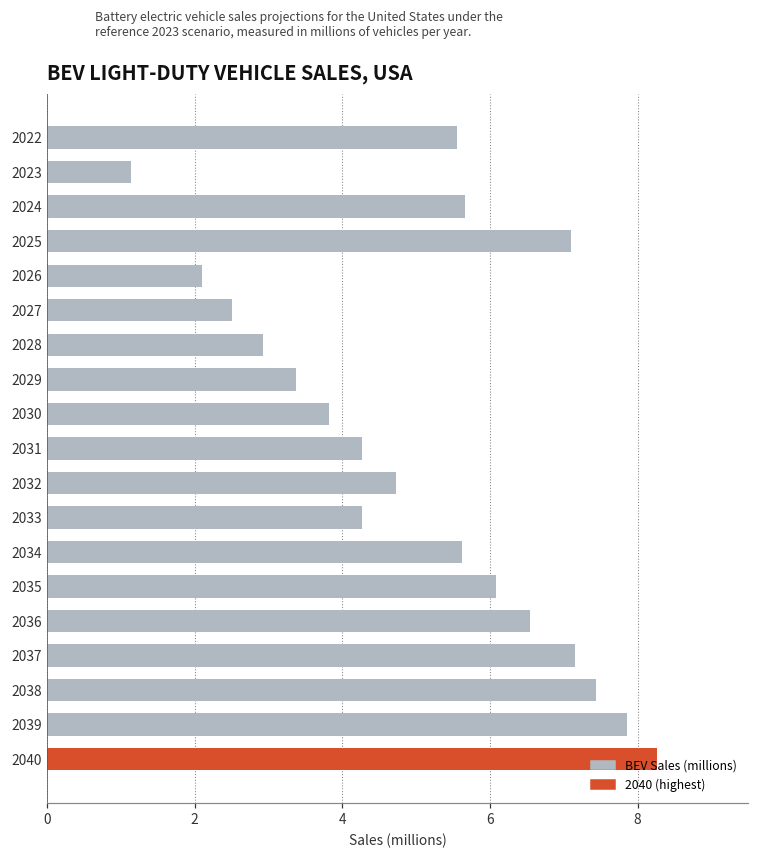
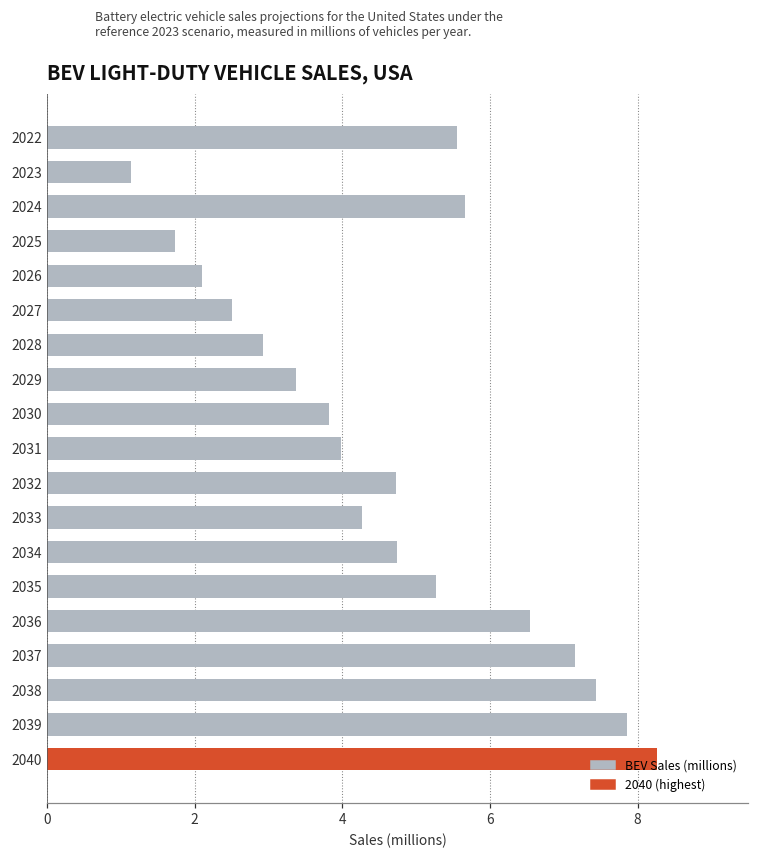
  {
    "2022": 5.6,
    "2023": 1.1,
    "2024": 5.7,
-   "2025": 7.1,
+   "2025": 1.7,
    "2026": 2.1,
    "2027": 2.5,
    "2028": 2.9,
    "2029": 3.4,
    "2030": 3.8,
-   "2031": 4.3,
+   "2031": 4.0,
    "2032": 4.7,
    "2033": 4.3,
-   "2034": 5.6,
-   "2035": 6.1,
+   "2034": 4.7,
+   "2035": 5.3,
    "2036": 6.5,
    "2037": 7.2,
    "2038": 7.4,
    "2039": 7.9,
    "2040": 8.3
  }
